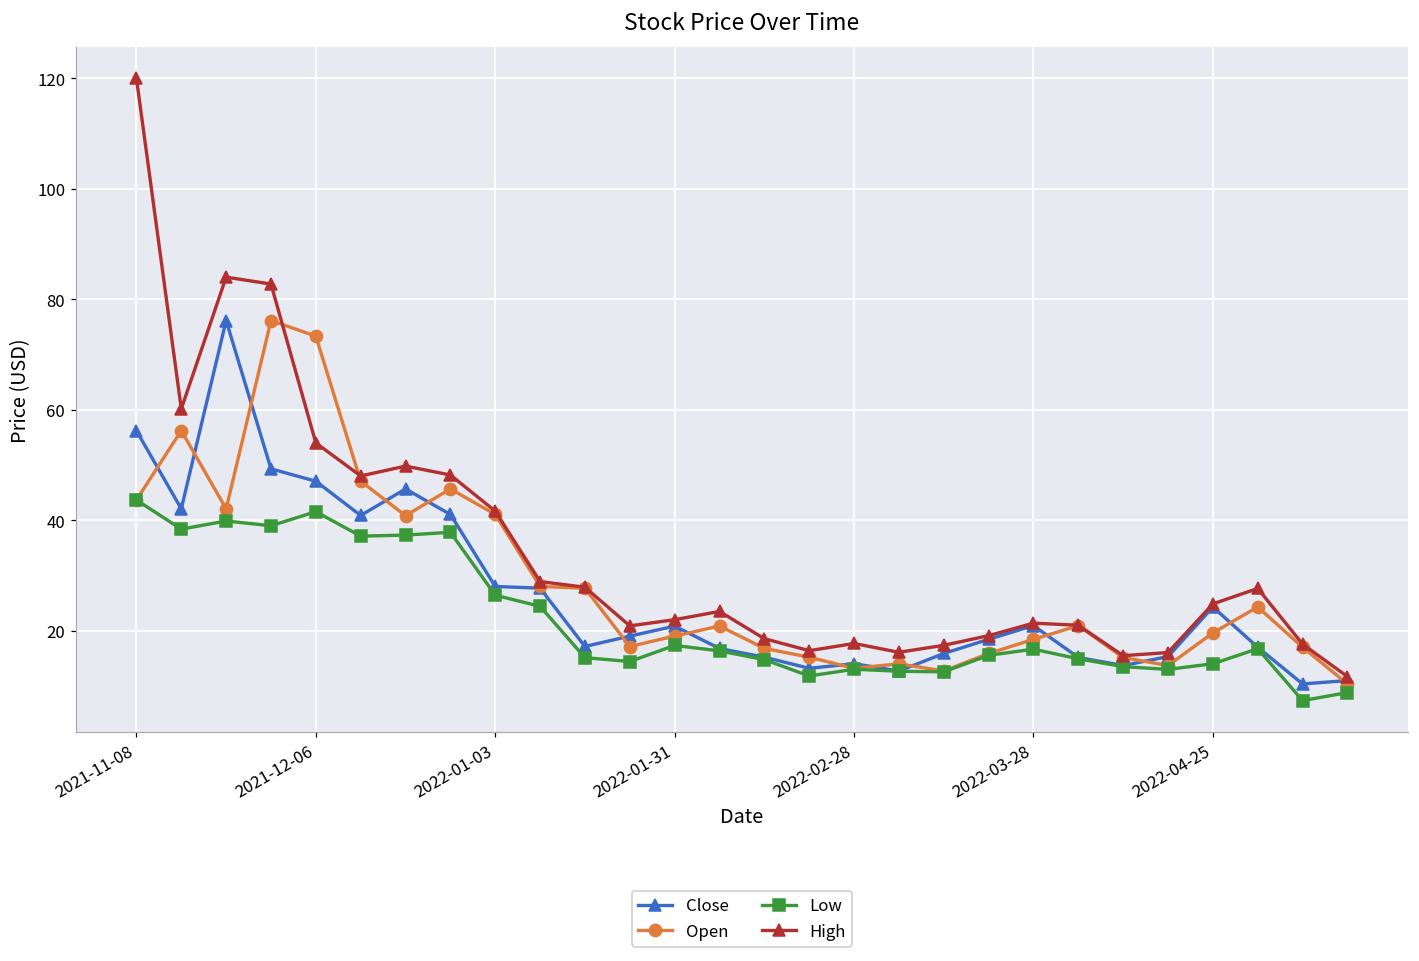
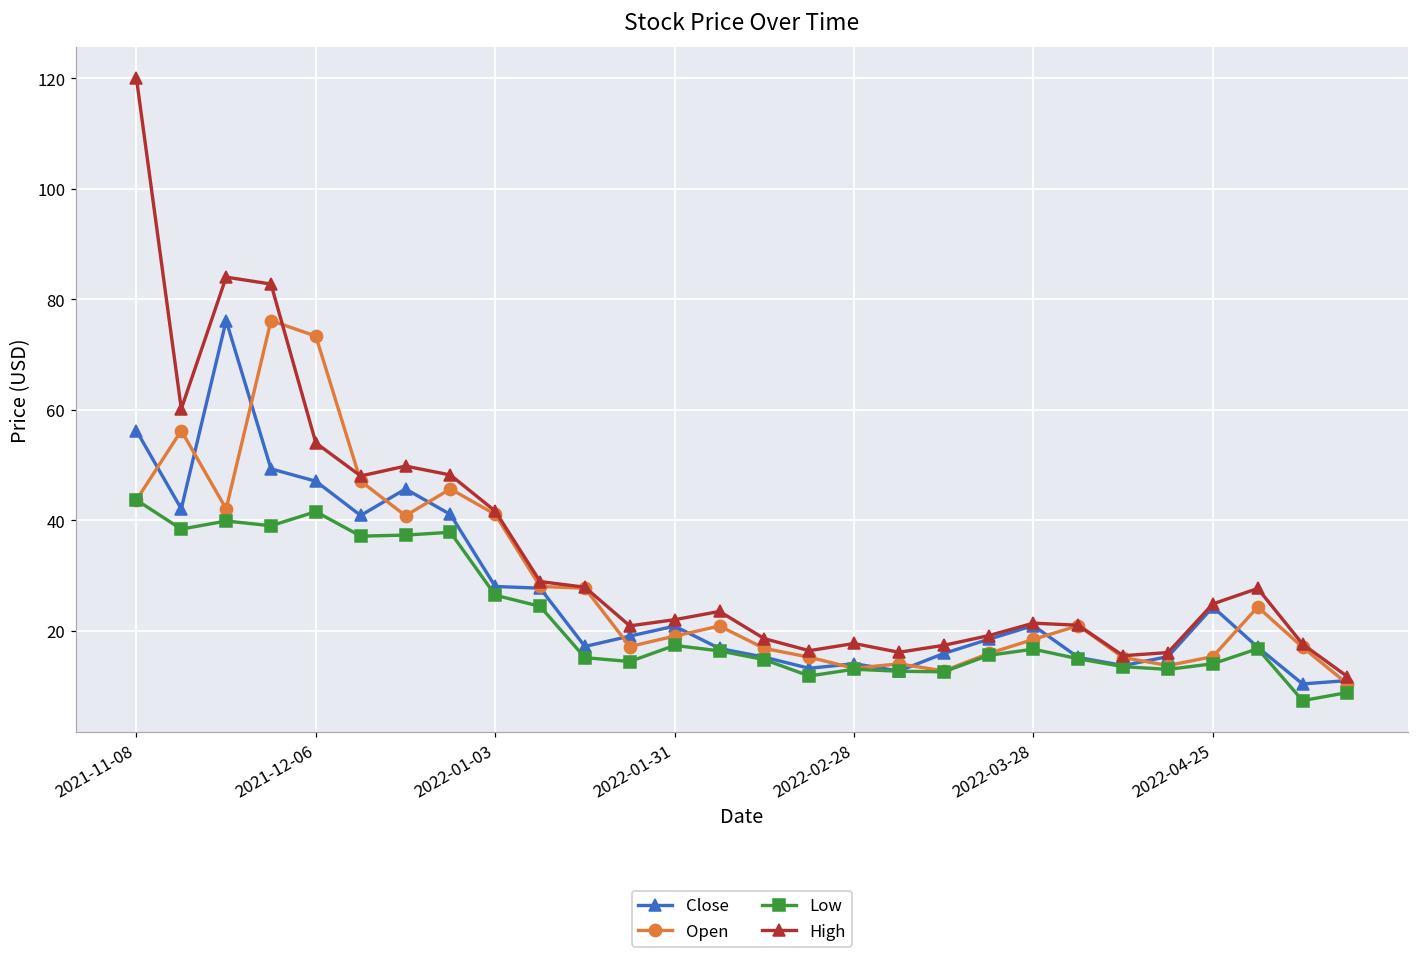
  {
    "Close": {
      "2021-11-08": 56,
      "2021-12-06": 47,
      "2022-01-03": 28,
      "2022-01-31": 21,
      "2022-02-28": 14,
      "2022-04-25": 24
    },
    "Open": {
      "2021-12-06": 73,
      "2022-01-03": 41,
      "2022-01-31": 19,
      "2022-03-28": 18,
-     "2022-04-25": 20
+     "2022-04-25": 15
    },
    "Low": {
      "2021-12-06": 42,
      "2022-01-03": 26,
      "2022-01-31": 17,
      "2022-03-28": 17,
      "2022-04-25": 14
    },
    "High": {
      "2021-11-08": 120,
      "2021-12-06": 54,
      "2022-01-03": 42,
      "2022-01-31": 22,
      "2022-02-28": 18,
      "2022-04-25": 25
    }
  }
